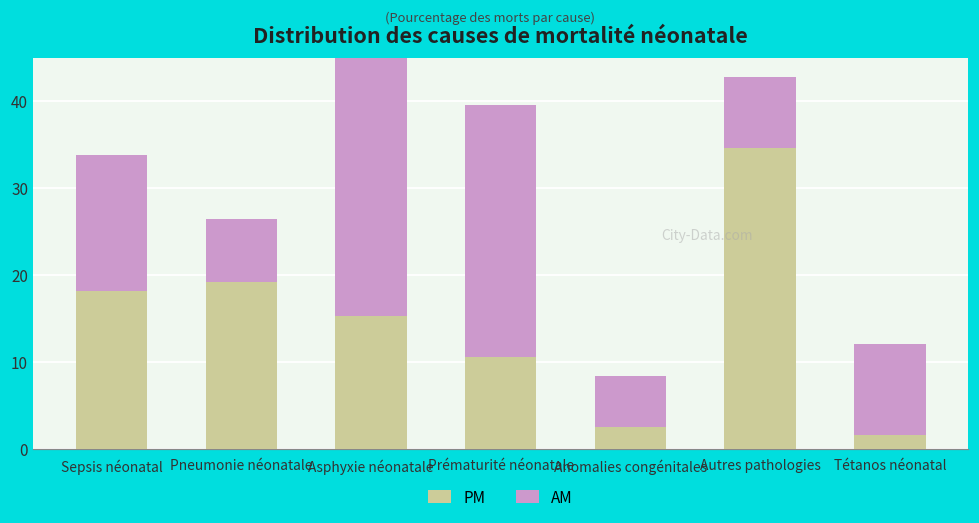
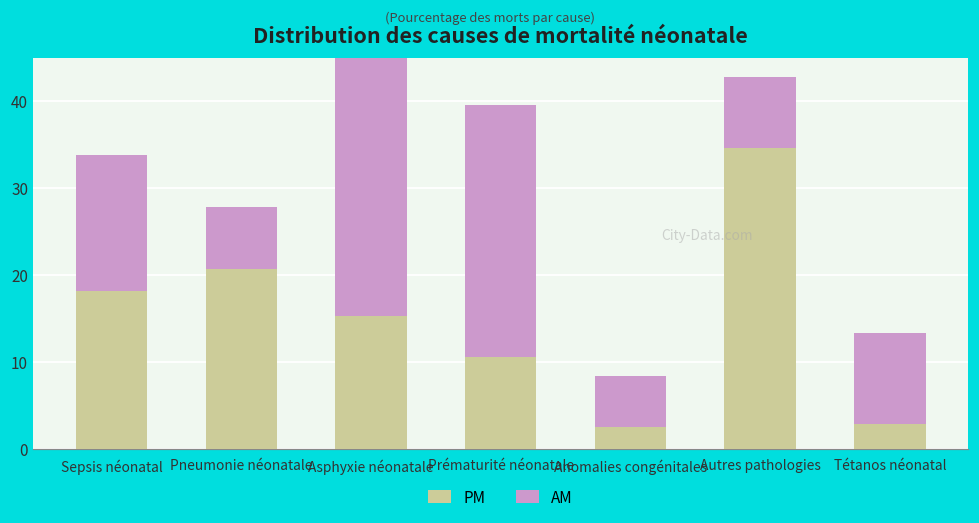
  {
    "PM": {
      "Sepsis néonatal": 18,
-     "Pneumonie néonatale": 19,
+     "Pneumonie néonatale": 21,
      "Asphyxie néonatale": 15,
      "Prématurité néonatale": 11,
      "Anomalies congénitales": 3,
      "Autres pathologies": 35,
-     "Tétanos néonatal": 2
+     "Tétanos néonatal": 3
    },
    "AM": {
      "Sepsis néonatal": 16,
      "Pneumonie néonatale": 7,
      "Asphyxie néonatale": 30,
      "Prématurité néonatale": 29,
      "Anomalies congénitales": 6,
      "Autres pathologies": 8,
      "Tétanos néonatal": 10
    }
  }
